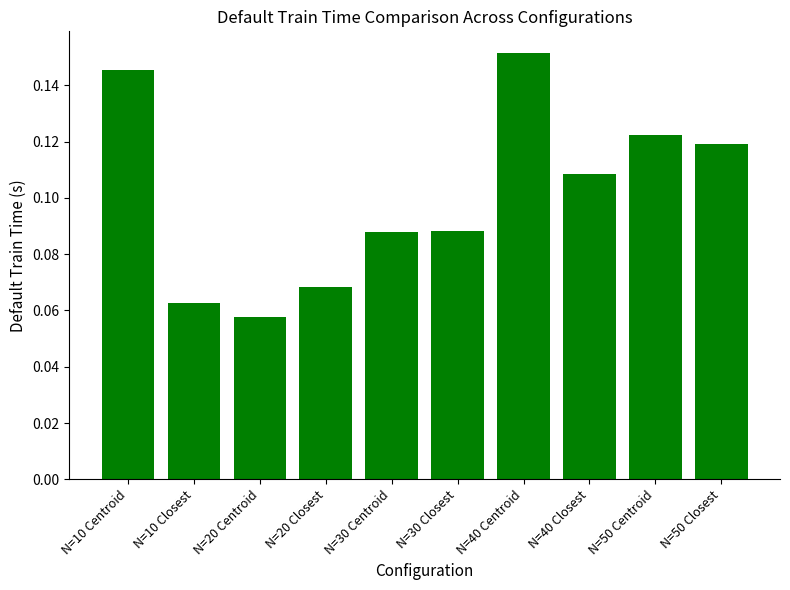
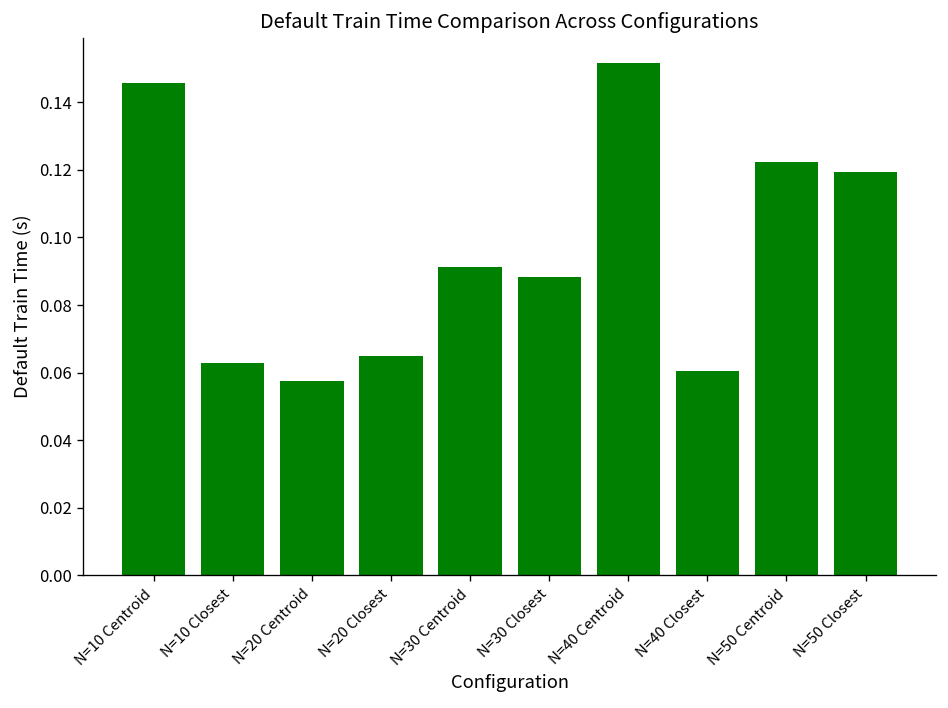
  {
    "N=10 Centroid": 0.146,
    "N=10 Closest": 0.063,
    "N=20 Centroid": 0.058,
-   "N=20 Closest": 0.068,
-   "N=30 Centroid": 0.088,
+   "N=20 Closest": 0.065,
+   "N=30 Centroid": 0.091,
    "N=30 Closest": 0.088,
    "N=40 Centroid": 0.152,
-   "N=40 Closest": 0.108,
+   "N=40 Closest": 0.060,
    "N=50 Centroid": 0.122,
    "N=50 Closest": 0.119
  }
